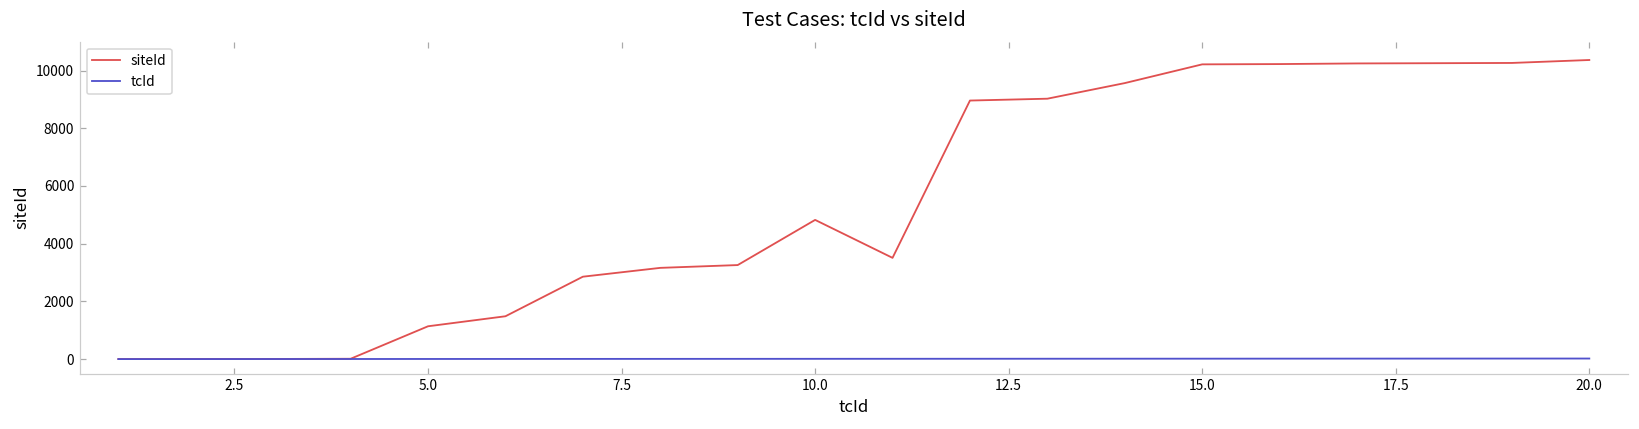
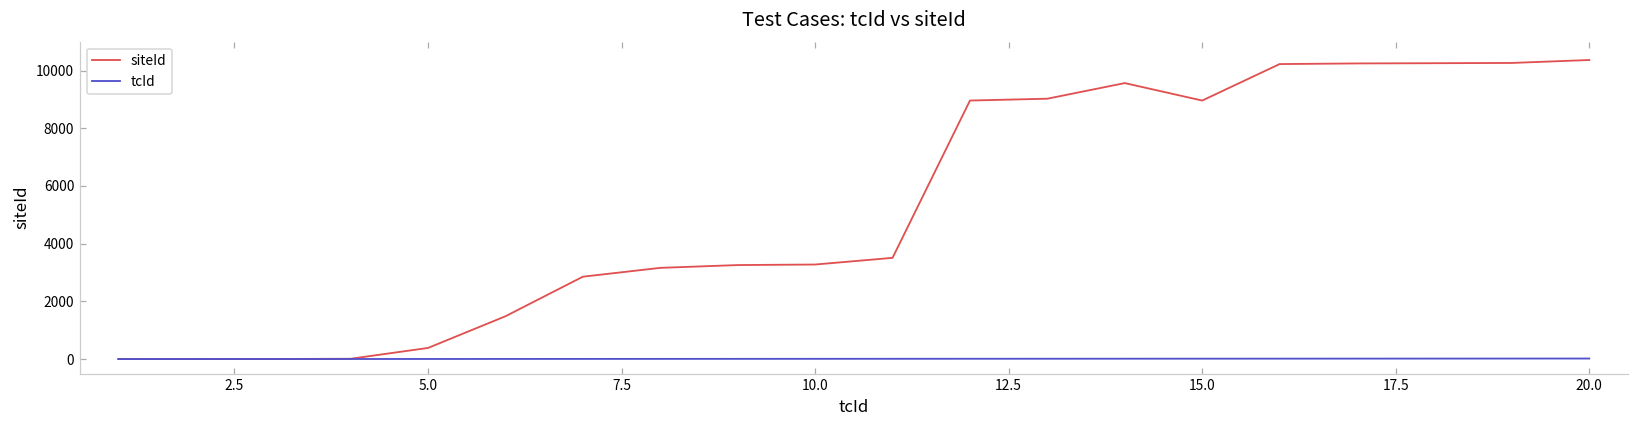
  {
    "siteId": {
-     "5.0": 1100,
-     "10.0": 4800,
-     "15.0": 10200,
+     "5.0": 400,
+     "10.0": 3300,
+     "15.0": 9000,
      "20.0": 10400
    },
    "tcId": {
      "5.0": 0,
      "10.0": 0,
      "15.0": 0,
      "20.0": 0
    }
  }
